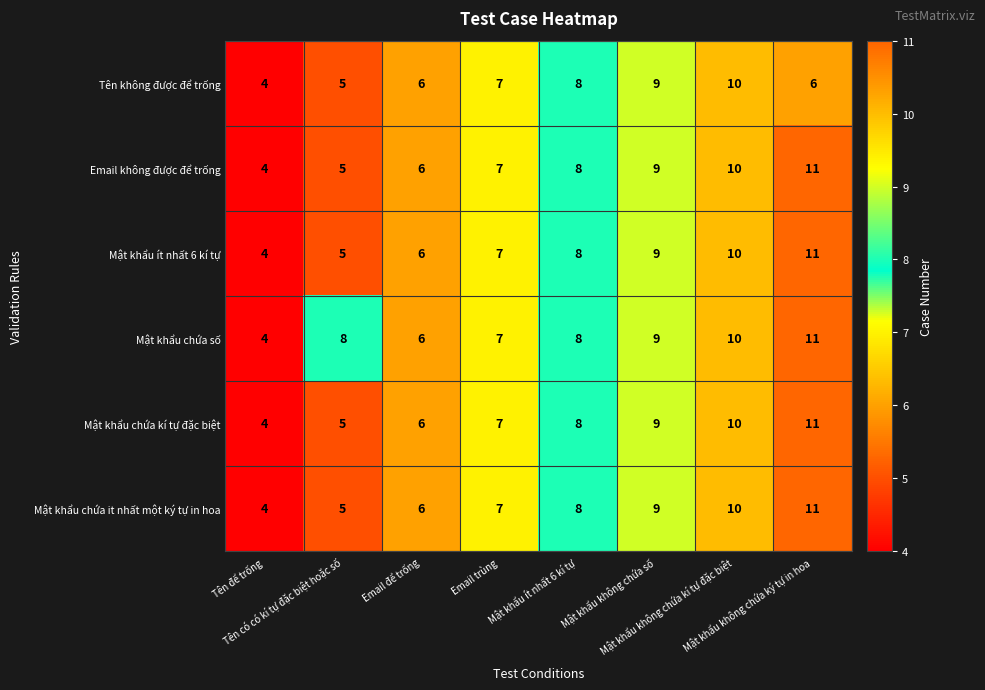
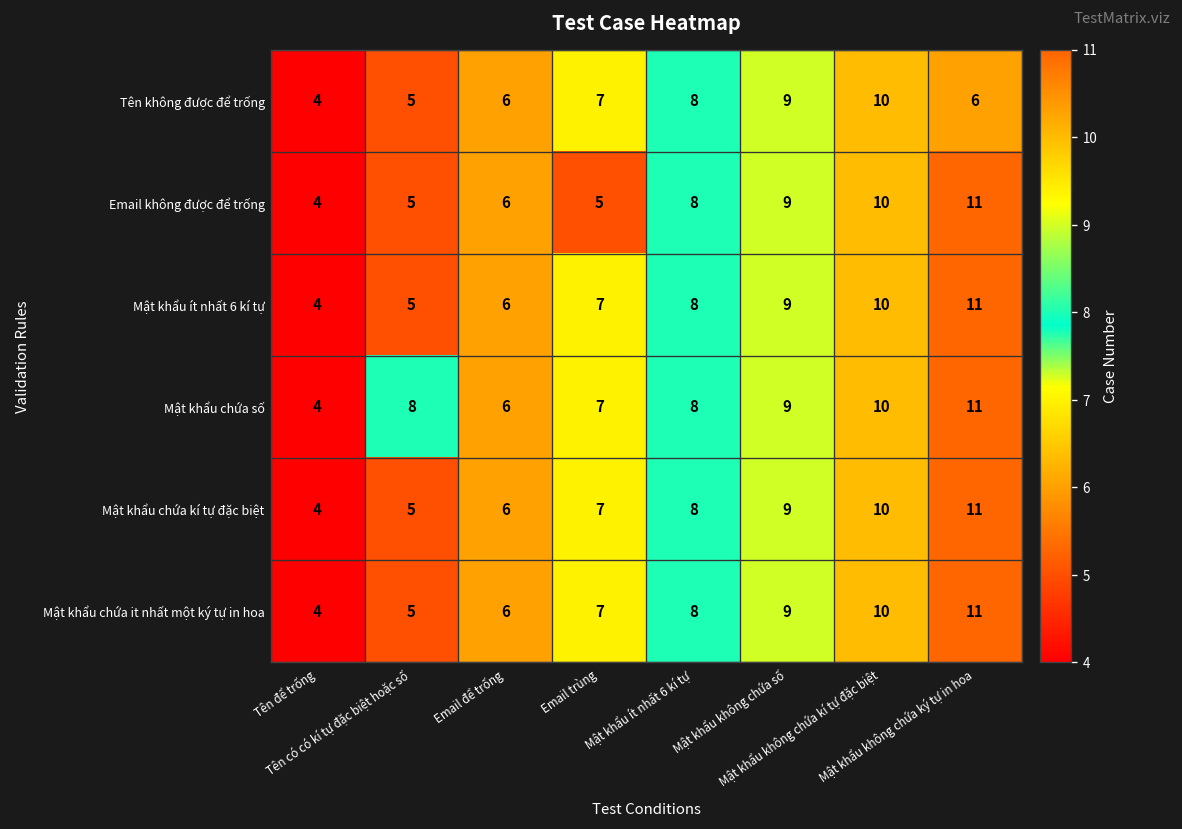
  {
    "Tên không được để trống": {
      "Tên để trống": 4,
      "Tên có có kí tự đặc biệt hoặc số": 5,
      "Email để trống": 6,
      "Email trùng": 7,
      "Mật khẩu ít nhất 6 kí tự": 8,
      "Mật khẩu không chứa số": 9,
      "Mật khẩu không chứa kí tự đặc biệt": 10,
      "Mật khẩu không chứa ký tự in hoa": 6
    },
    "Email không được để trống": {
      "Tên để trống": 4,
      "Tên có có kí tự đặc biệt hoặc số": 5,
      "Email để trống": 6,
-     "Email trùng": 7,
+     "Email trùng": 5,
      "Mật khẩu ít nhất 6 kí tự": 8,
      "Mật khẩu không chứa số": 9,
      "Mật khẩu không chứa kí tự đặc biệt": 10,
      "Mật khẩu không chứa ký tự in hoa": 11
    },
    "Mật khẩu ít nhất 6 kí tự": {
      "Tên để trống": 4,
      "Tên có có kí tự đặc biệt hoặc số": 5,
      "Email để trống": 6,
      "Email trùng": 7,
      "Mật khẩu ít nhất 6 kí tự": 8,
      "Mật khẩu không chứa số": 9,
      "Mật khẩu không chứa kí tự đặc biệt": 10,
      "Mật khẩu không chứa ký tự in hoa": 11
    },
    "Mật khẩu chứa số": {
      "Tên để trống": 4,
      "Tên có có kí tự đặc biệt hoặc số": 8,
      "Email để trống": 6,
      "Email trùng": 7,
      "Mật khẩu ít nhất 6 kí tự": 8,
      "Mật khẩu không chứa số": 9,
      "Mật khẩu không chứa kí tự đặc biệt": 10,
      "Mật khẩu không chứa ký tự in hoa": 11
    },
    "Mật khẩu chứa kí tự đặc biệt": {
      "Tên để trống": 4,
      "Tên có có kí tự đặc biệt hoặc số": 5,
      "Email để trống": 6,
      "Email trùng": 7,
      "Mật khẩu ít nhất 6 kí tự": 8,
      "Mật khẩu không chứa số": 9,
      "Mật khẩu không chứa kí tự đặc biệt": 10,
      "Mật khẩu không chứa ký tự in hoa": 11
    },
    "Mật khẩu chứa it nhất một ký tự in hoa": {
      "Tên để trống": 4,
      "Tên có có kí tự đặc biệt hoặc số": 5,
      "Email để trống": 6,
      "Email trùng": 7,
      "Mật khẩu ít nhất 6 kí tự": 8,
      "Mật khẩu không chứa số": 9,
      "Mật khẩu không chứa kí tự đặc biệt": 10,
      "Mật khẩu không chứa ký tự in hoa": 11
    }
  }
